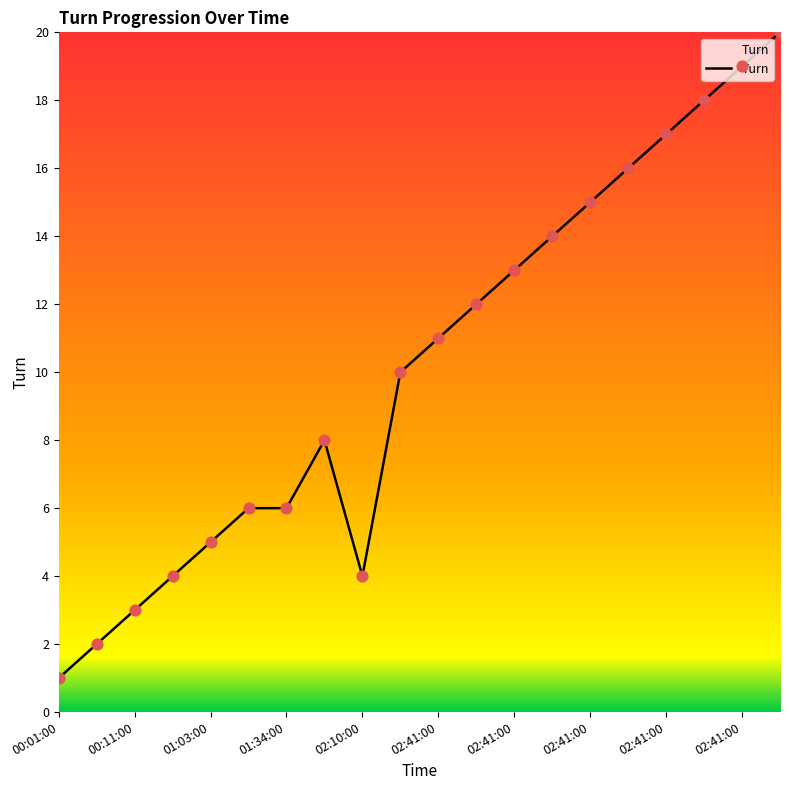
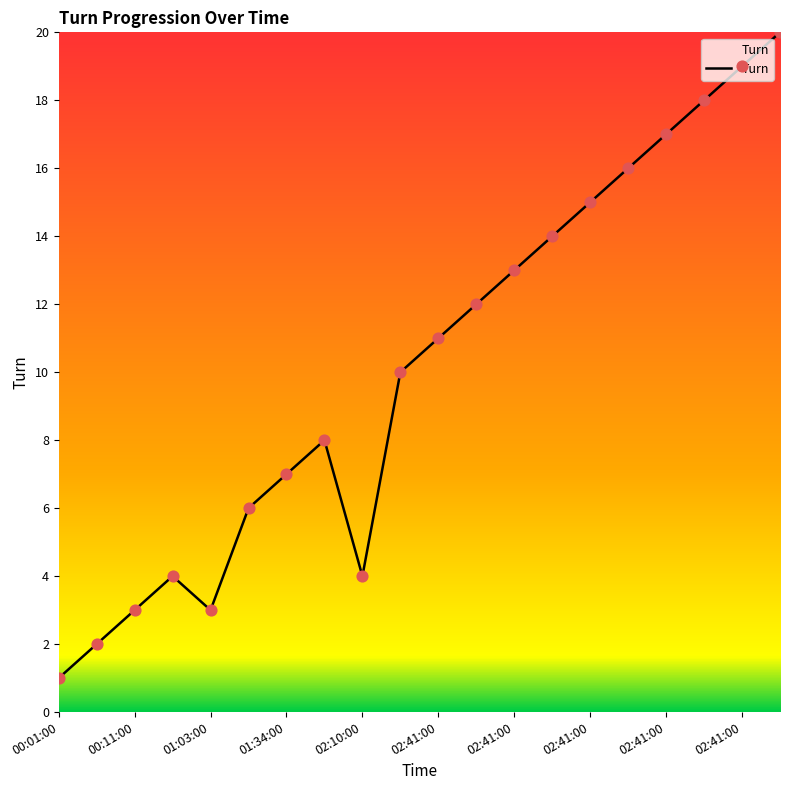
  {
    "00:01:00": 1,
    "00:11:00": 3,
-   "01:03:00": 5,
-   "01:34:00": 6,
+   "01:03:00": 3,
+   "01:34:00": 7,
    "02:10:00": 4
  }
